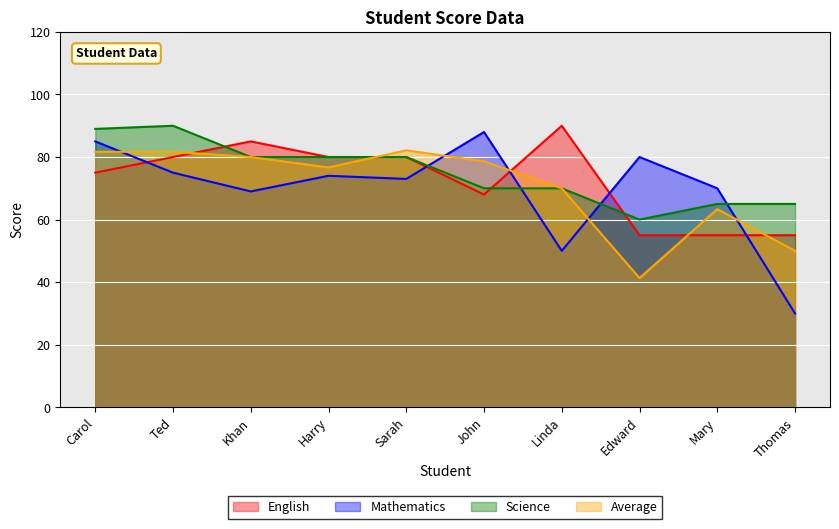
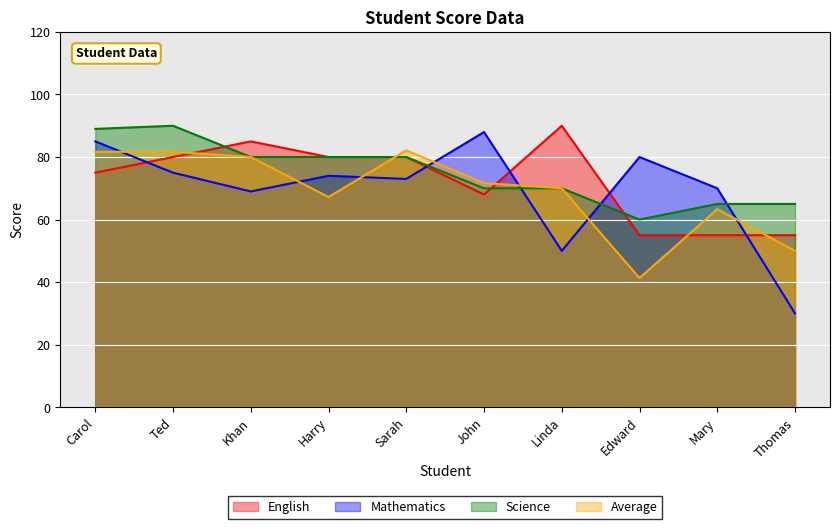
  {
    "English": {
      "Carol": 75,
      "Ted": 80,
      "Khan": 85,
      "John": 68,
      "Linda": 90,
      "Edward": 55,
      "Mary": 55,
      "Thomas": 55
    },
    "Mathematics": {
      "Carol": 85,
      "Ted": 75,
      "Khan": 69,
      "Harry": 74,
      "Sarah": 73,
      "John": 88,
      "Linda": 50,
      "Edward": 80,
      "Mary": 70,
      "Thomas": 30
    },
    "Science": {
      "Carol": 89,
      "Ted": 90,
      "John": 70,
      "Edward": 60,
      "Mary": 65,
      "Thomas": 65
    },
    "Average": {
      "Carol": 82,
      "Ted": 82,
-     "Harry": 77,
+     "Harry": 67,
      "Sarah": 82,
-     "John": 79,
+     "John": 72,
      "Edward": 41,
      "Mary": 63,
      "Thomas": 50
    }
  }
